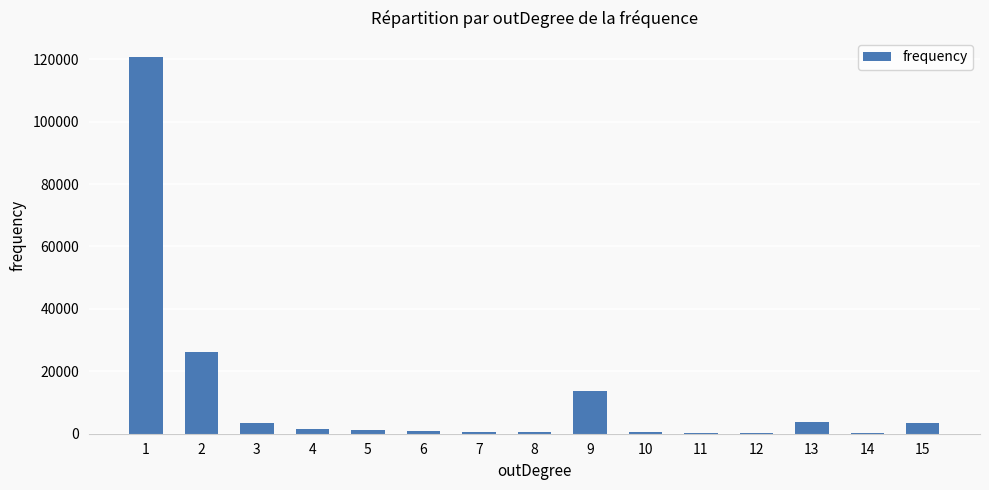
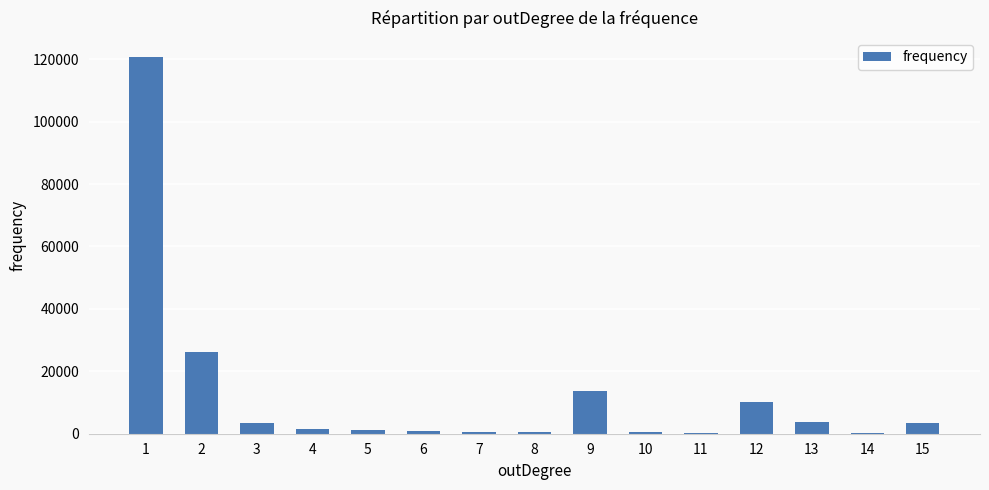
  {
    "1": 121000,
    "2": 26000,
    "3": 3000,
    "4": 1000,
    "5": 1000,
    "6": 1000,
    "9": 14000,
-   "12": 0,
+   "12": 10000,
    "13": 4000,
    "15": 3000
  }
